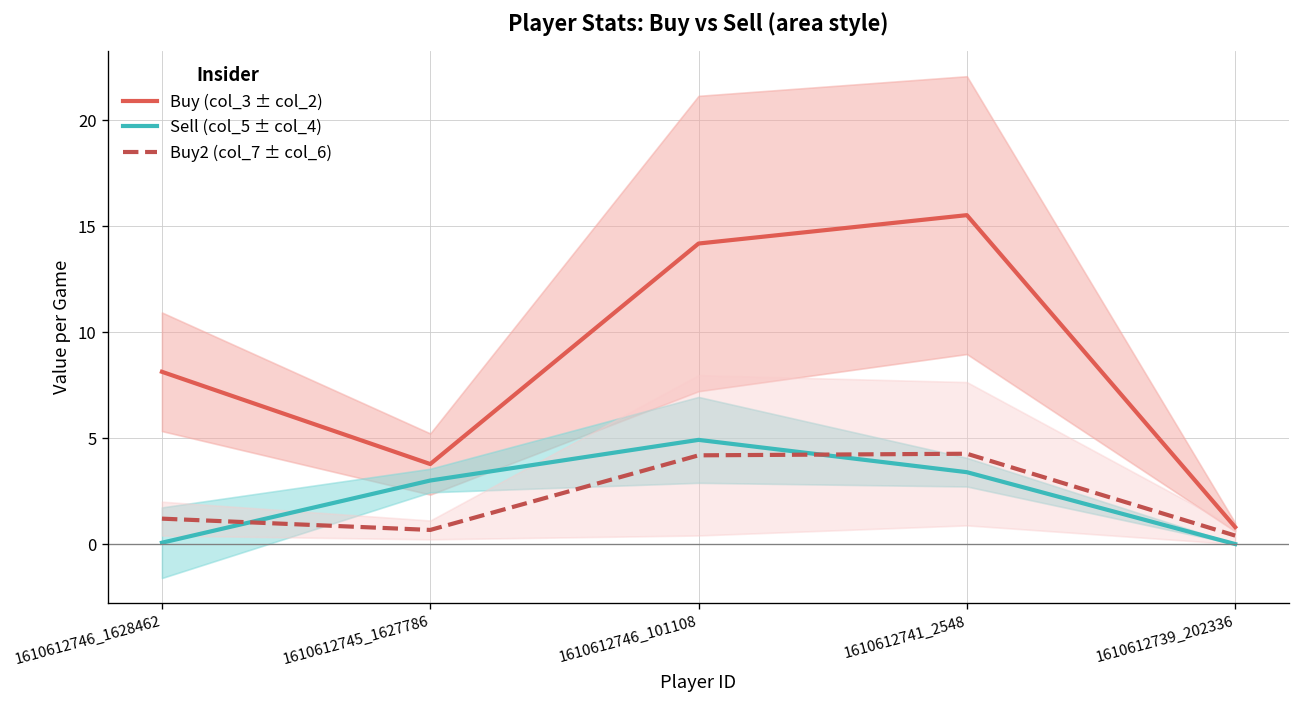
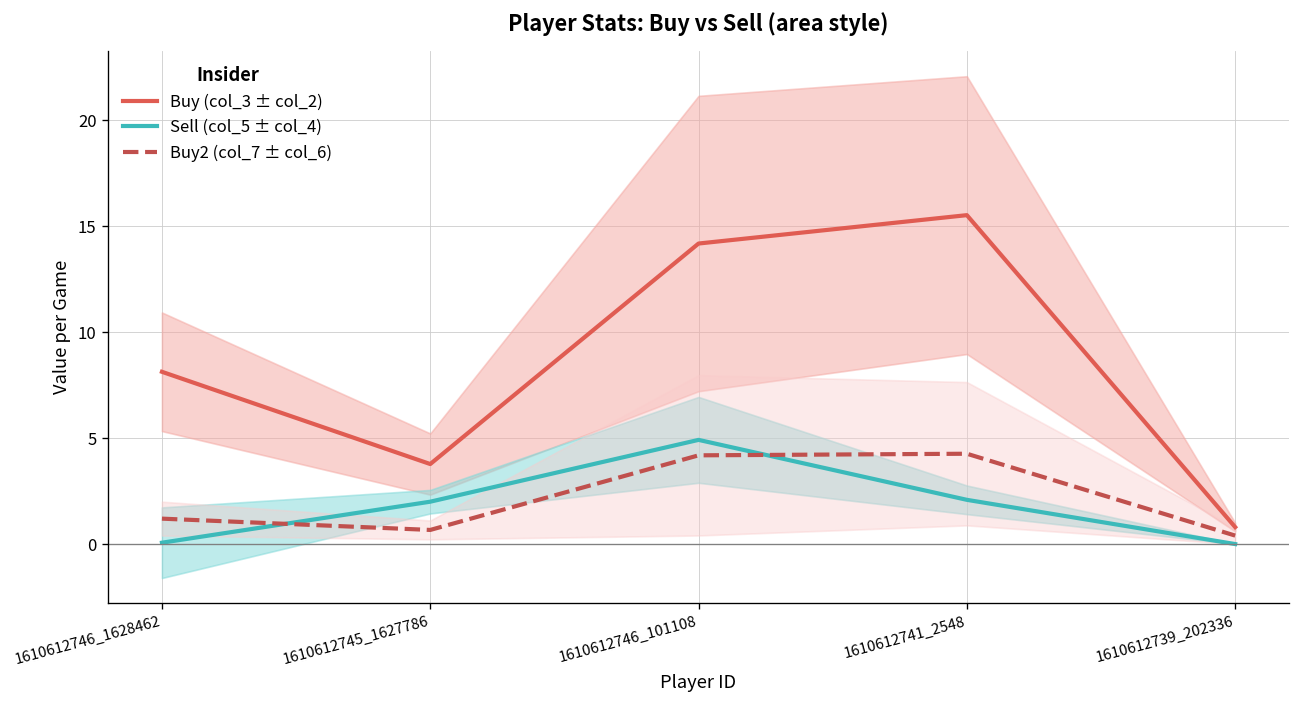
  {
    "Sell (col_5 ± col_4)": {
      "1610612746_1628462": 0.1,
-     "1610612745_1627786": 3,
+     "1610612745_1627786": 2,
      "1610612746_101108": 4.9,
-     "1610612741_2548": 3.4
+     "1610612741_2548": 2.1
    }
  }
